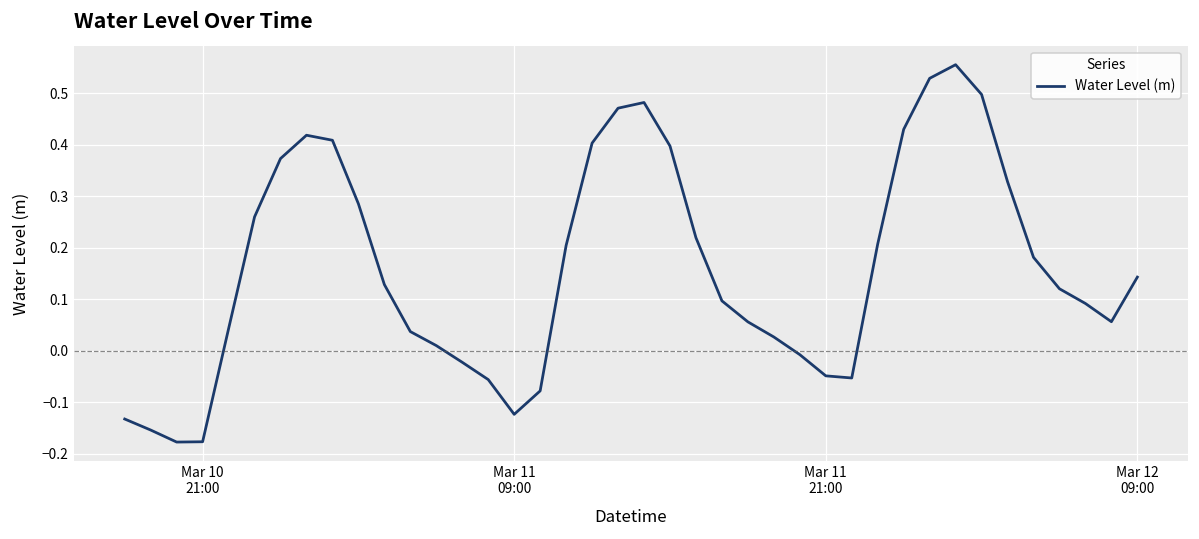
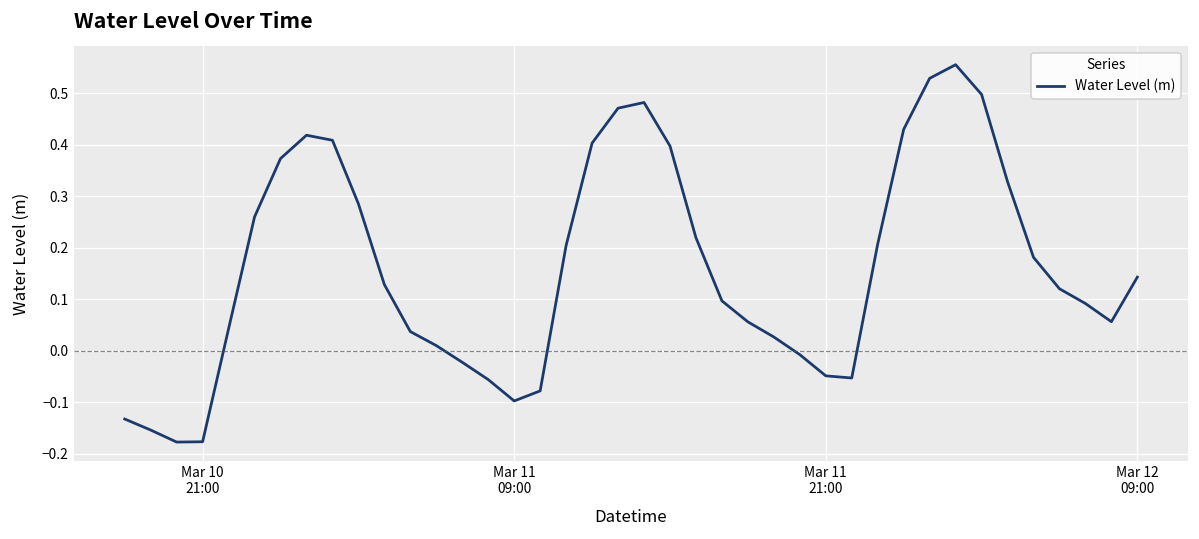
  {
    "Mar 10 21:00": -0.18,
-   "Mar 11 09:00": -0.12,
+   "Mar 11 09:00": -0.10,
    "Mar 11 21:00": -0.05,
    "Mar 12 09:00": 0.14
  }
